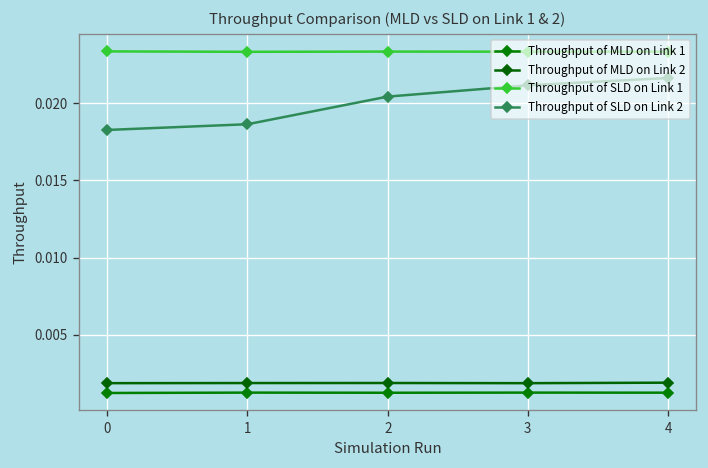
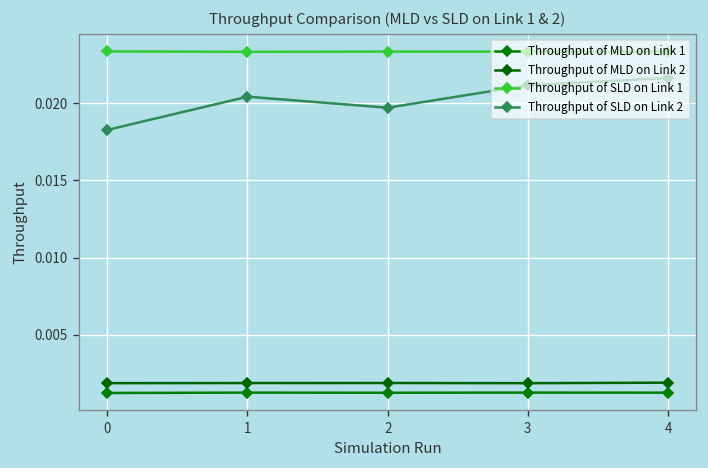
  {
    "Throughput of SLD on Link 1": {
      "0": 0.0234,
      "1": 0.0233,
      "2": 0.0234
    },
    "Throughput of SLD on Link 2": {
      "0": 0.0183,
-     "1": 0.0186,
-     "2": 0.0204
+     "1": 0.0204,
+     "2": 0.0197
    }
  }
